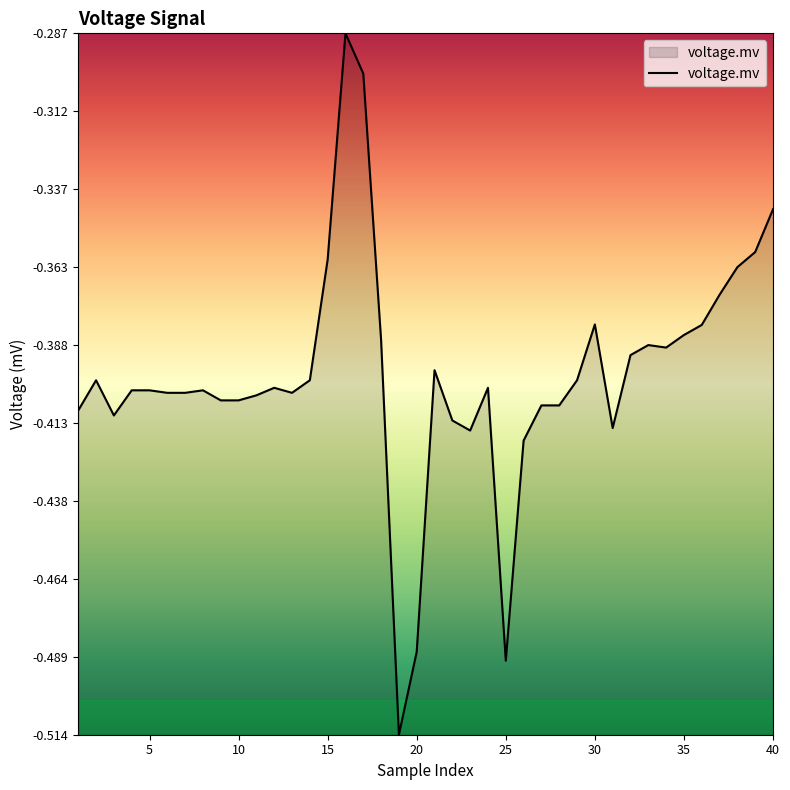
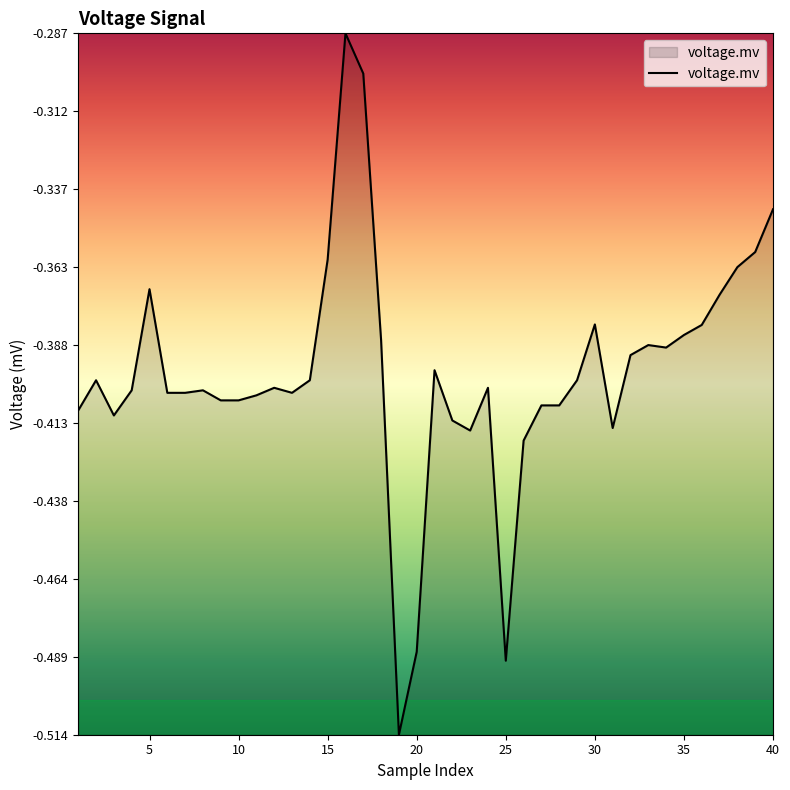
  {
-   "5": -0.403,
+   "5": -0.370,
    "10": -0.406,
    "15": -0.360,
    "20": -0.487,
    "25": -0.490,
    "30": -0.381,
    "35": -0.385,
    "40": -0.344
  }
